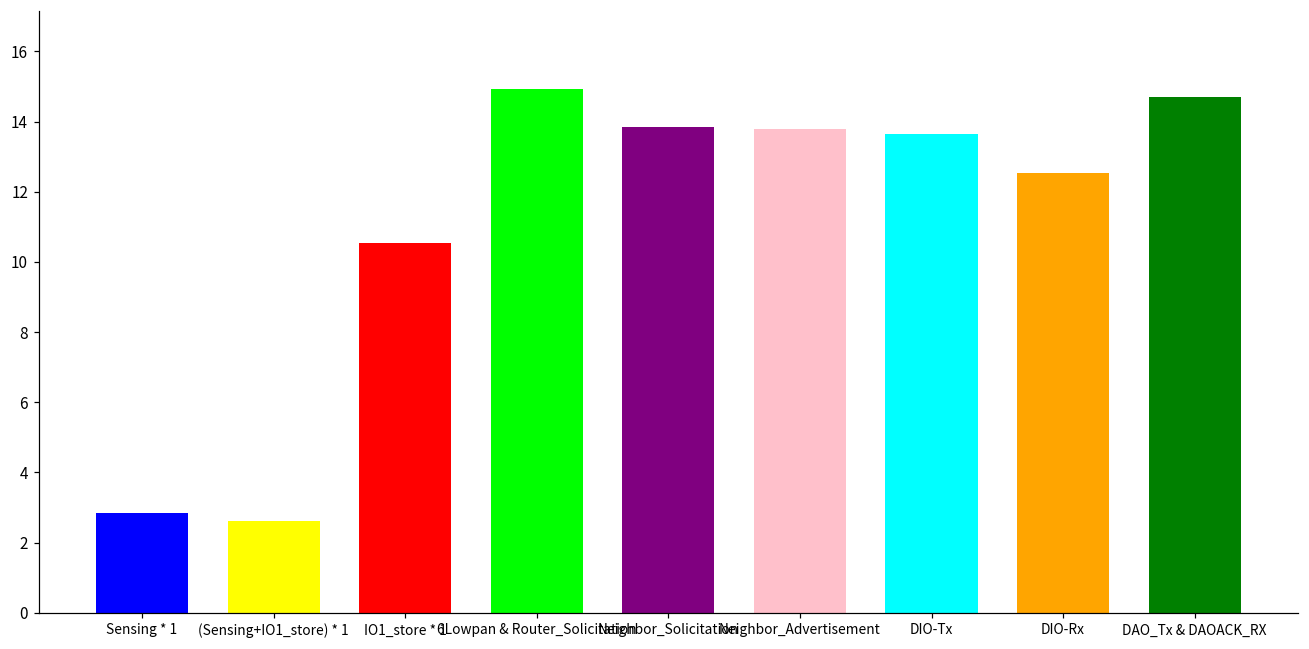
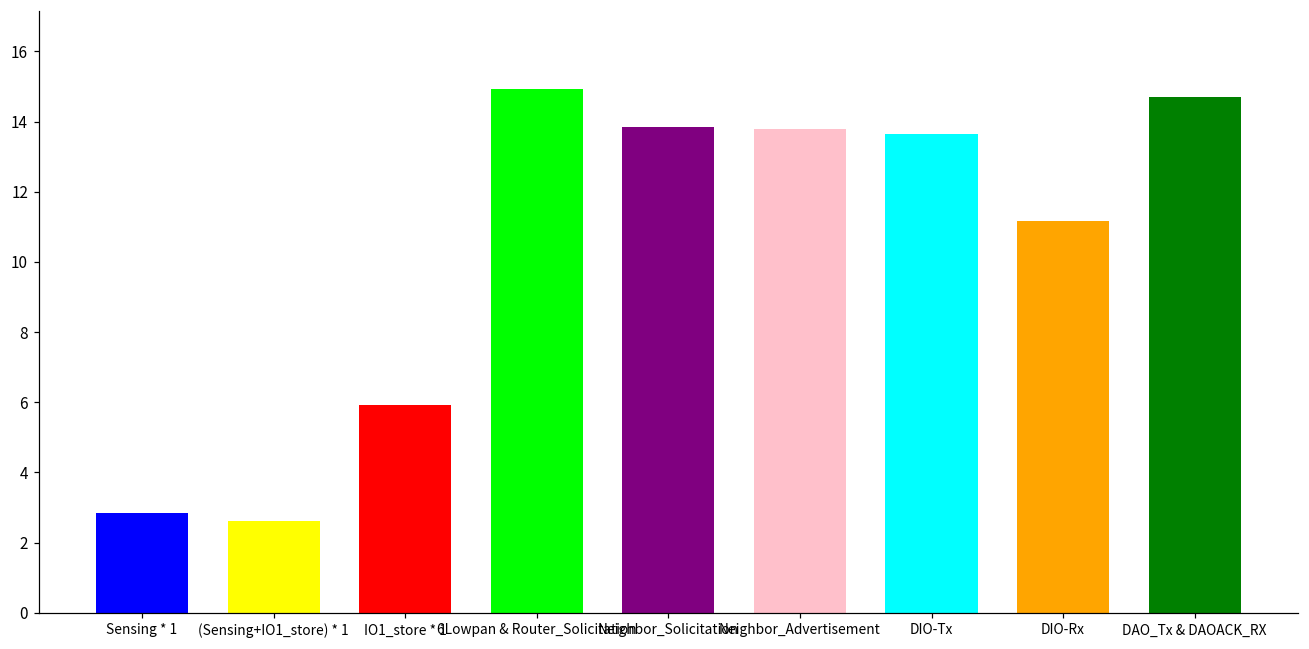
  {
    "Sensing * 1": 2.8,
    "(Sensing+IO1_store) * 1": 2.6,
-   "IO1_store * 1": 10.5,
+   "IO1_store * 1": 5.9,
    "Neighbor_Advertisement": 13.8,
    "DIO-Tx": 13.6,
-   "DIO-Rx": 12.5,
+   "DIO-Rx": 11.2,
    "DAO_Tx & DAOACK_RX": 14.7
  }
